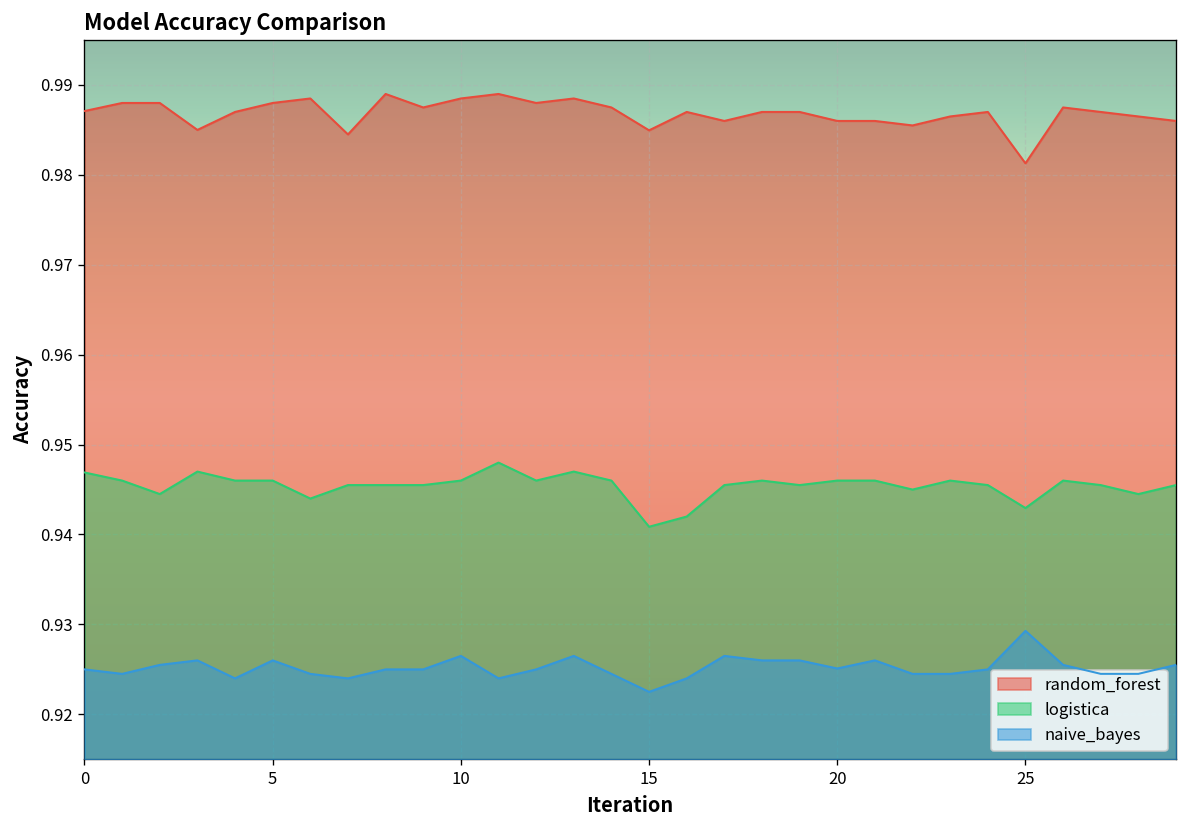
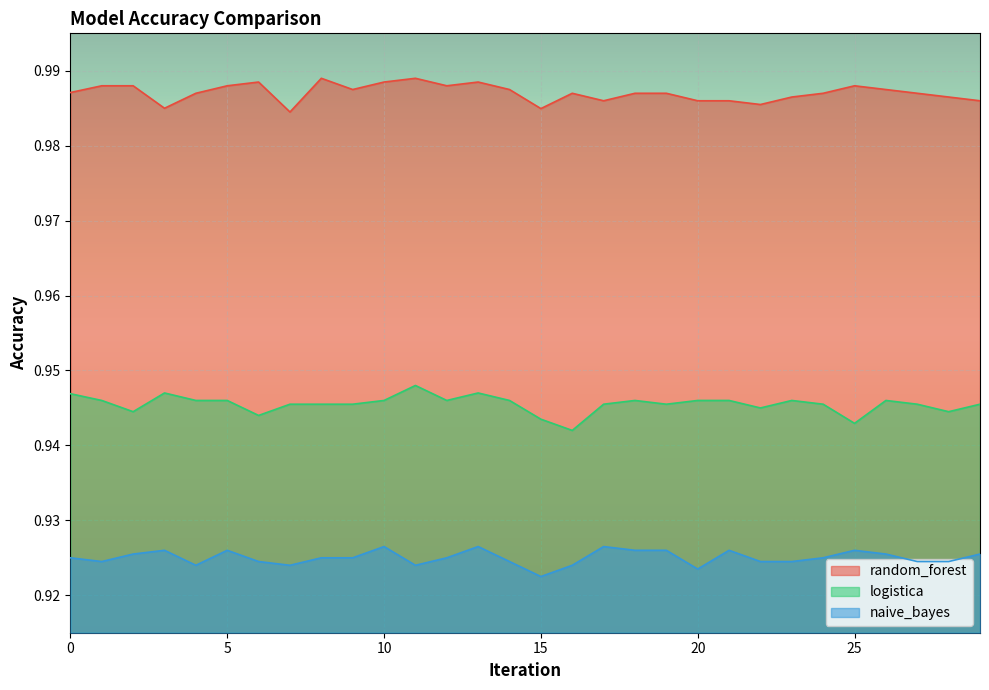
  {
    "random_forest": {
      "0": 0.987,
      "5": 0.988,
      "10": 0.988,
      "15": 0.985,
      "20": 0.986,
-     "25": 0.981
+     "25": 0.988
    },
    "logistica": {
      "0": 0.947,
      "5": 0.946,
      "10": 0.946,
-     "15": 0.941,
+     "15": 0.943,
      "20": 0.946,
      "25": 0.943
    },
    "naive_bayes": {
      "0": 0.925,
      "5": 0.926,
      "10": 0.927,
      "15": 0.923,
-     "20": 0.925,
-     "25": 0.929
+     "20": 0.924,
+     "25": 0.926
    }
  }
